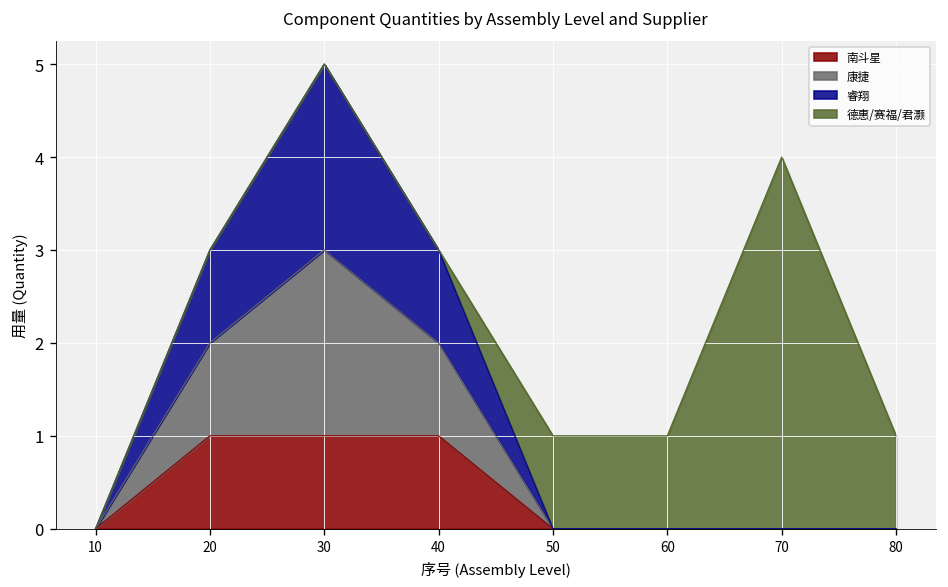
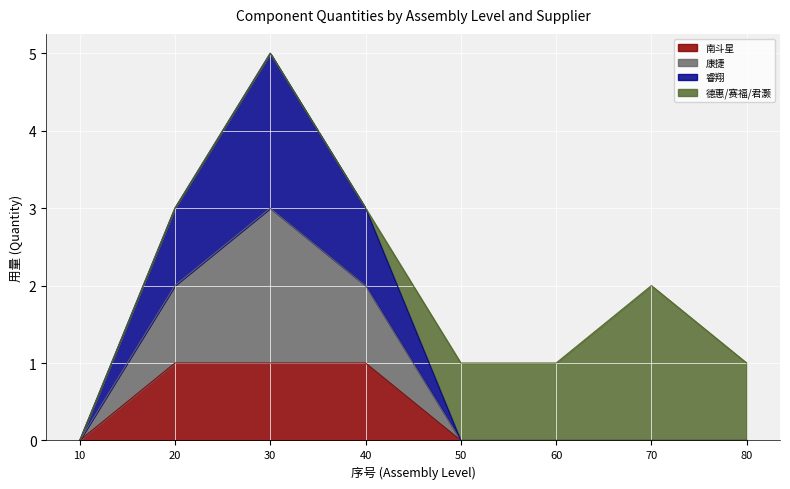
  {
    "南斗星": {
      "20": 1,
      "30": 1,
      "40": 1
    },
    "康捷": {
      "20": 1,
      "30": 2,
      "40": 1
    },
    "德惠/赛福/君灏": {
      "50": 1,
      "60": 1,
-     "70": 4,
+     "70": 2,
      "80": 1
    }
  }
